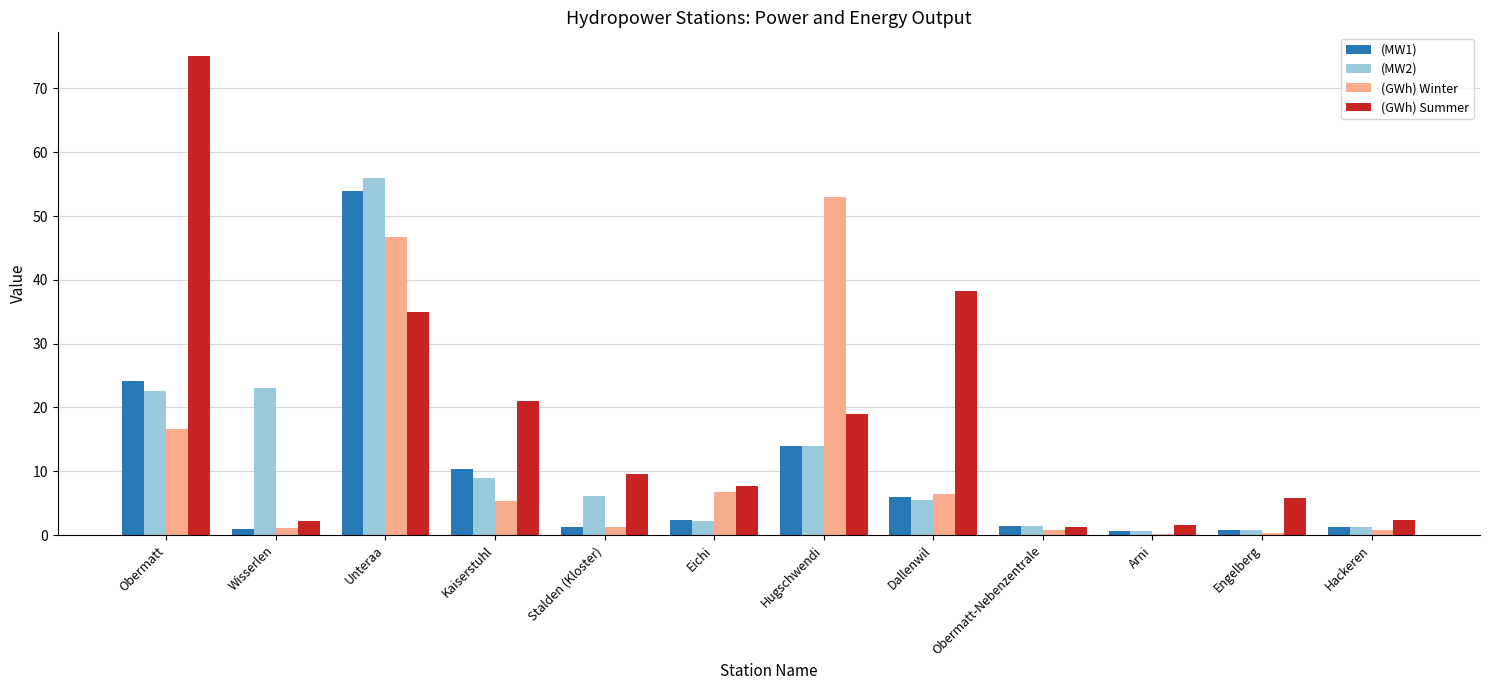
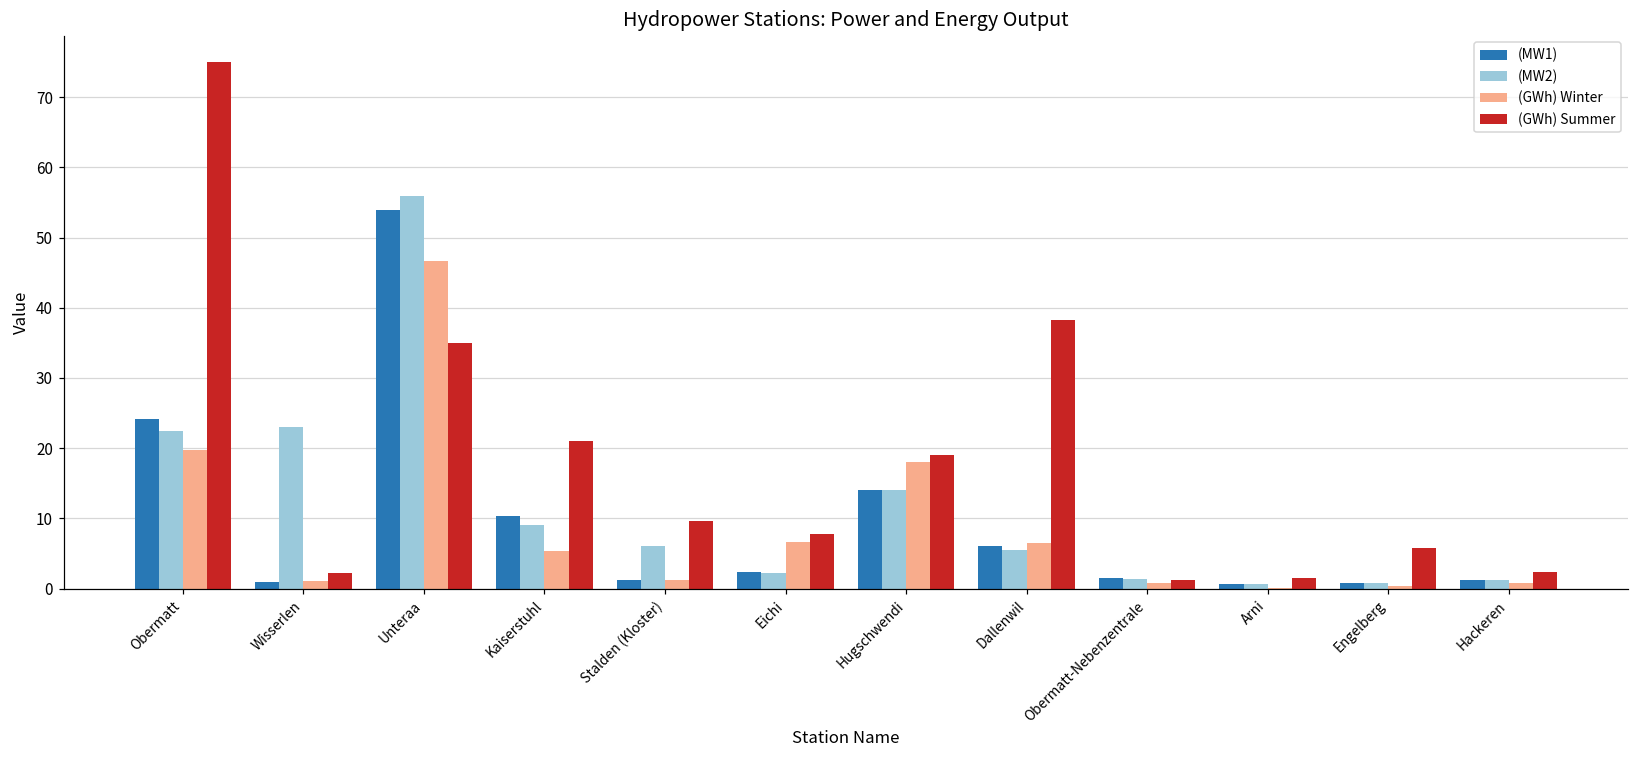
  {
    "(MW1)": {
      "Obermatt": 24,
      "Wisserlen": 1,
      "Unteraa": 54,
      "Kaiserstuhl": 10,
      "Stalden (Kloster)": 1,
      "Eichi": 2,
      "Hugschwendi": 14,
      "Dallenwil": 6,
      "Obermatt-Nebenzentrale": 1,
      "Arni": 1,
      "Engelberg": 1,
      "Hackeren": 1
    },
    "(MW2)": {
      "Obermatt": 23,
      "Wisserlen": 23,
      "Unteraa": 56,
      "Kaiserstuhl": 9,
      "Stalden (Kloster)": 6,
      "Eichi": 2,
      "Hugschwendi": 14,
      "Dallenwil": 5,
      "Obermatt-Nebenzentrale": 1,
      "Arni": 1,
      "Engelberg": 1,
      "Hackeren": 1
    },
    "(GWh) Winter": {
-     "Obermatt": 17,
+     "Obermatt": 20,
      "Wisserlen": 1,
      "Unteraa": 47,
      "Kaiserstuhl": 5,
      "Stalden (Kloster)": 1,
      "Eichi": 7,
-     "Hugschwendi": 53,
+     "Hugschwendi": 18,
      "Dallenwil": 6,
      "Obermatt-Nebenzentrale": 1,
      "Hackeren": 1
    },
    "(GWh) Summer": {
      "Obermatt": 75,
      "Wisserlen": 2,
      "Unteraa": 35,
      "Kaiserstuhl": 21,
      "Stalden (Kloster)": 10,
      "Eichi": 8,
      "Hugschwendi": 19,
      "Dallenwil": 38,
      "Obermatt-Nebenzentrale": 1,
      "Arni": 2,
      "Engelberg": 6,
      "Hackeren": 2
    }
  }
